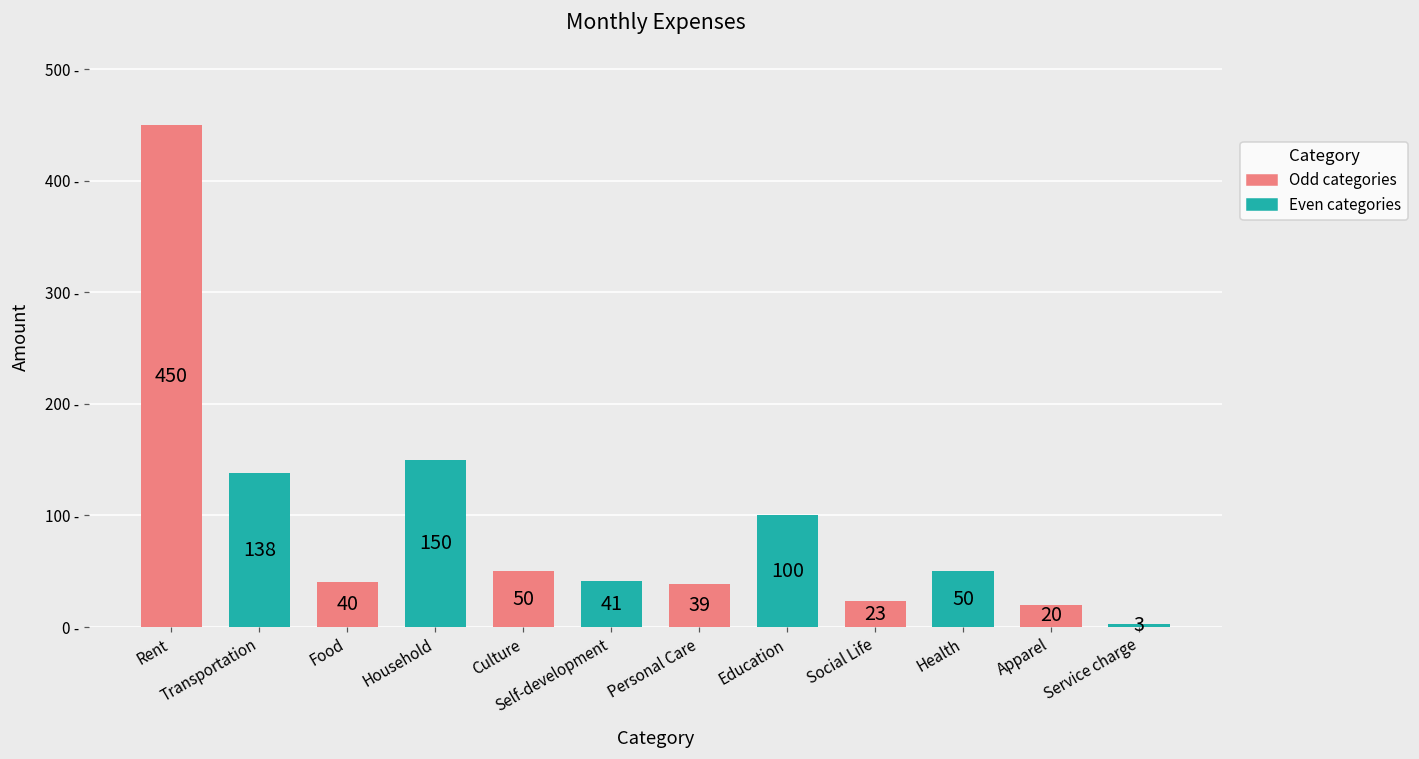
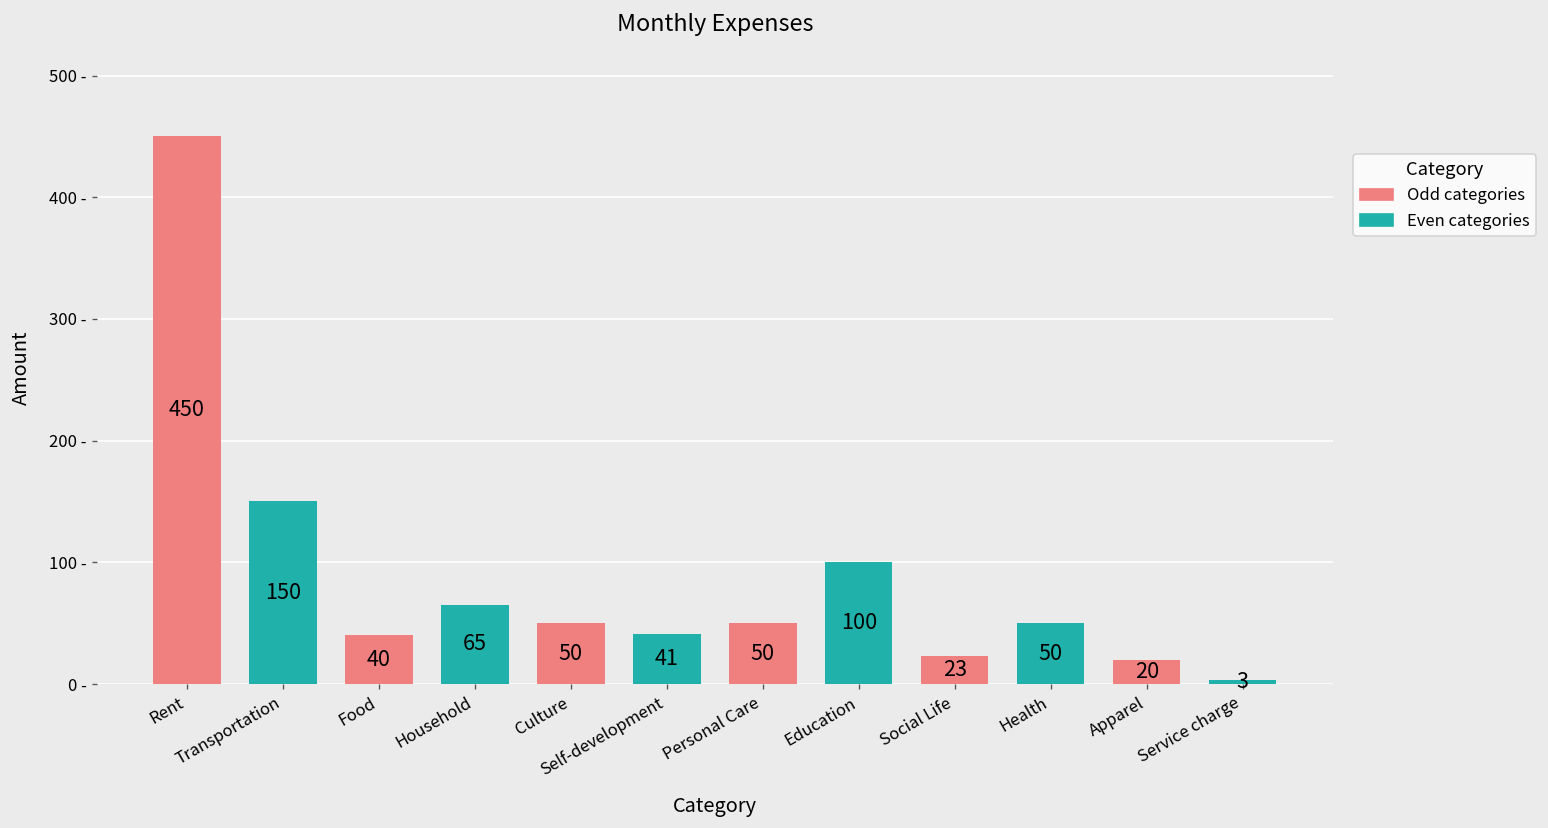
  {
    "Rent": 450,
-   "Transportation": 138,
+   "Transportation": 150,
    "Food": 40,
-   "Household": 150,
+   "Household": 65,
    "Culture": 50,
    "Self-development": 41,
-   "Personal Care": 39,
+   "Personal Care": 50,
    "Education": 100,
    "Social Life": 23,
    "Health": 50,
    "Apparel": 20,
    "Service charge": 3
  }
